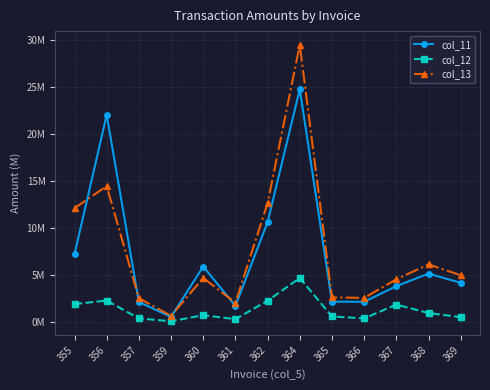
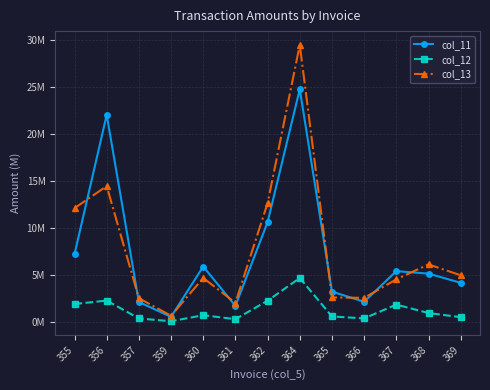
  {
    "col_11": {
      "355": 7000000,
      "356": 22000000,
      "357": 2000000,
      "360": 6000000,
      "361": 2000000,
      "362": 11000000,
      "364": 25000000,
-     "365": 2000000,
+     "365": 3000000,
      "366": 2000000,
-     "367": 4000000,
+     "367": 5000000,
      "368": 5000000,
      "369": 4000000
    },
    "col_12": {
      "355": 2000000,
      "356": 2000000,
      "357": 0,
      "359": 0,
      "360": 1000000,
      "361": 0,
      "362": 2000000,
      "364": 5000000,
      "365": 1000000,
      "366": 0,
      "367": 2000000,
      "368": 1000000,
      "369": 1000000
    },
    "col_13": {
      "355": 12000000,
      "356": 14000000,
      "357": 3000000,
      "360": 5000000,
      "361": 2000000,
      "362": 13000000,
      "364": 30000000,
      "365": 3000000,
      "366": 3000000,
      "367": 5000000,
      "368": 6000000,
      "369": 5000000
    }
  }
